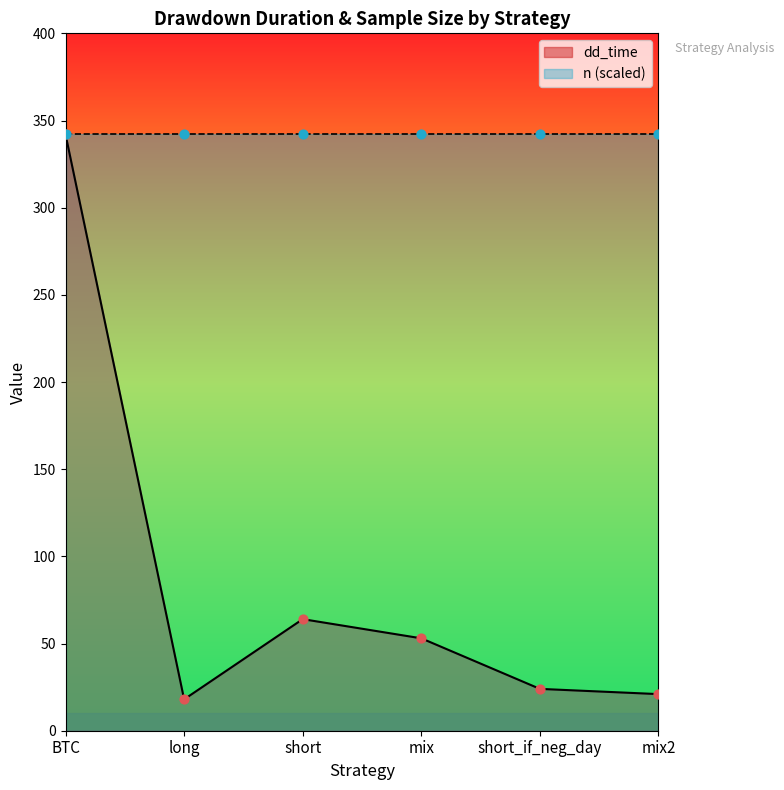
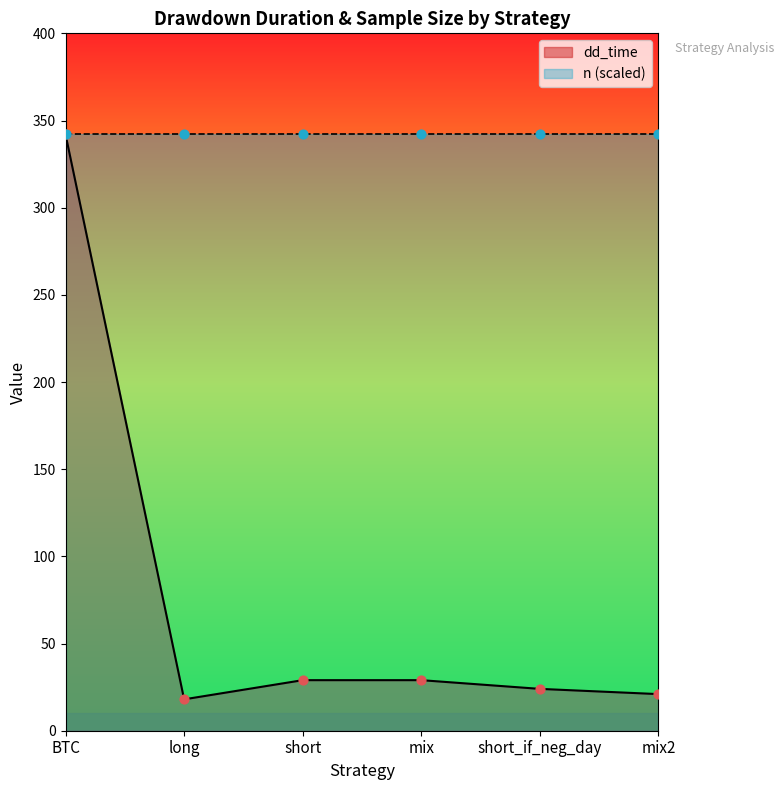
  {
    "dd_time": {
      "long": 18,
-     "short": 64,
-     "mix": 53,
+     "short": 29,
+     "mix": 29,
      "short_if_neg_day": 24,
      "mix2": 21
    },
    "n (scaled)": {
      "long": 342,
      "short": 342,
      "mix": 342,
      "short_if_neg_day": 342,
      "mix2": 342
    }
  }
